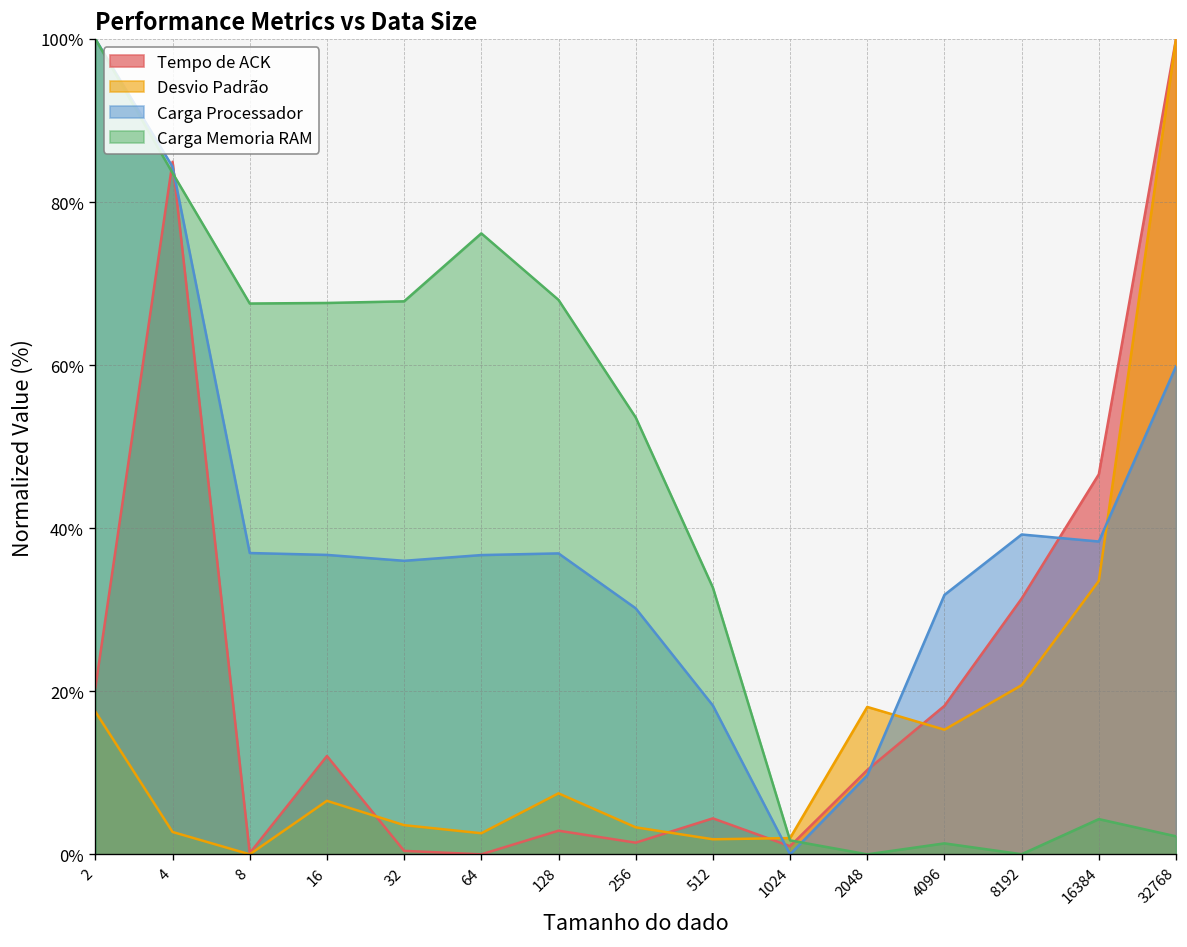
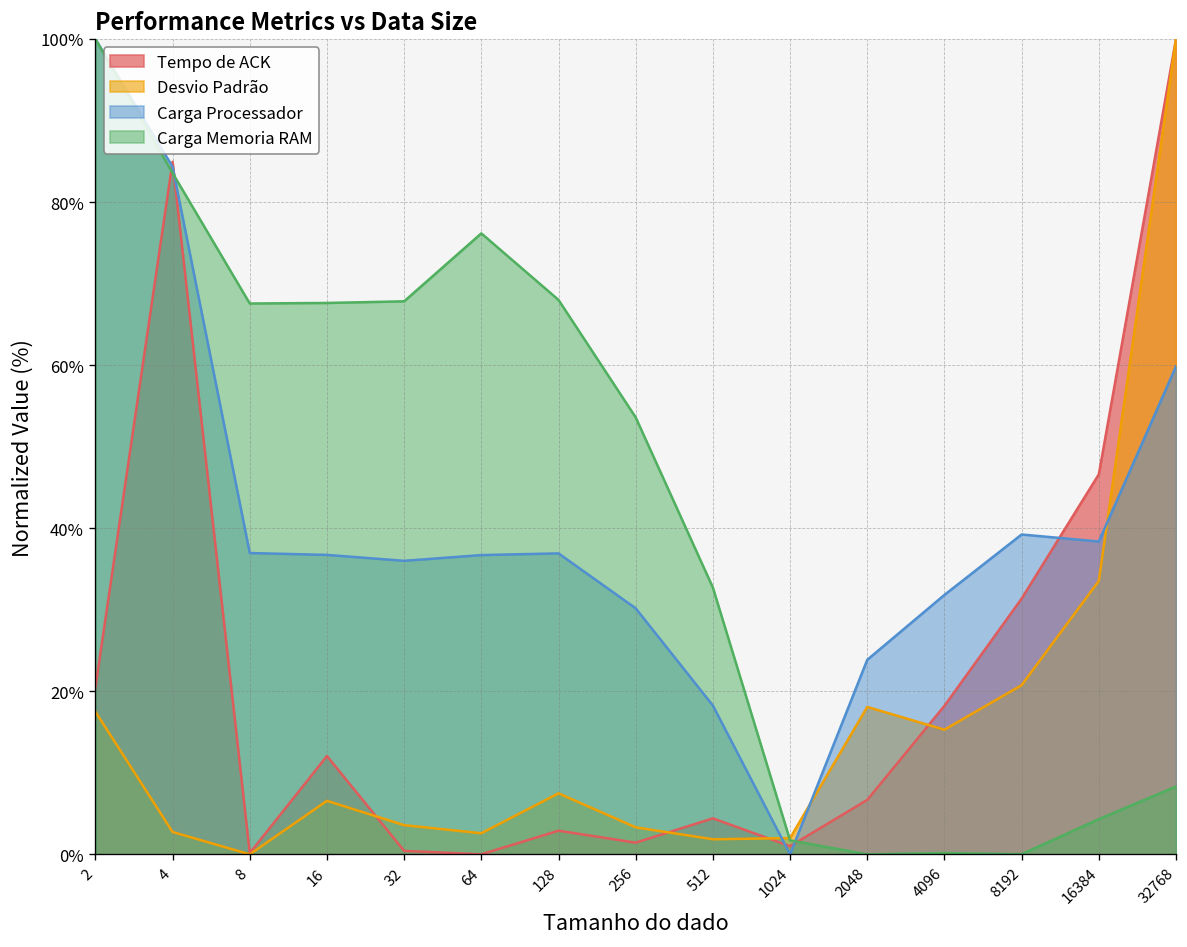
  {
    "Tempo de ACK": {
      "2": "20%",
      "4": "85%",
      "16": "12%",
      "32": "0%",
      "64": "0%",
      "128": "3%",
      "256": "1%",
      "512": "4%",
      "1024": "1%",
-     "2048": "10%",
+     "2048": "7%",
      "4096": "18%",
      "8192": "31%",
      "16384": "47%"
    },
    "Desvio Padrão": {
      "2": "17%",
      "4": "3%",
      "16": "7%",
      "32": "4%",
      "64": "3%",
      "128": "7%",
      "256": "3%",
      "512": "2%",
      "2048": "18%",
      "4096": "15%",
      "8192": "21%",
      "16384": "34%"
    },
    "Carga Processador": {
      "4": "84%",
      "8": "37%",
      "16": "37%",
      "32": "36%",
      "64": "37%",
      "128": "37%",
      "256": "30%",
      "512": "18%",
      "1024": "0%",
-     "2048": "10%",
+     "2048": "24%",
      "4096": "32%",
      "8192": "39%",
      "16384": "38%",
      "32768": "60%"
    },
    "Carga Memoria RAM": {
      "4": "84%",
      "8": "68%",
      "16": "68%",
      "32": "68%",
      "64": "76%",
      "128": "68%",
      "256": "54%",
      "512": "33%",
      "2048": "0%",
-     "4096": "1%",
+     "4096": "0%",
      "8192": "0%",
      "16384": "4%",
-     "32768": "2%"
+     "32768": "8%"
    }
  }
